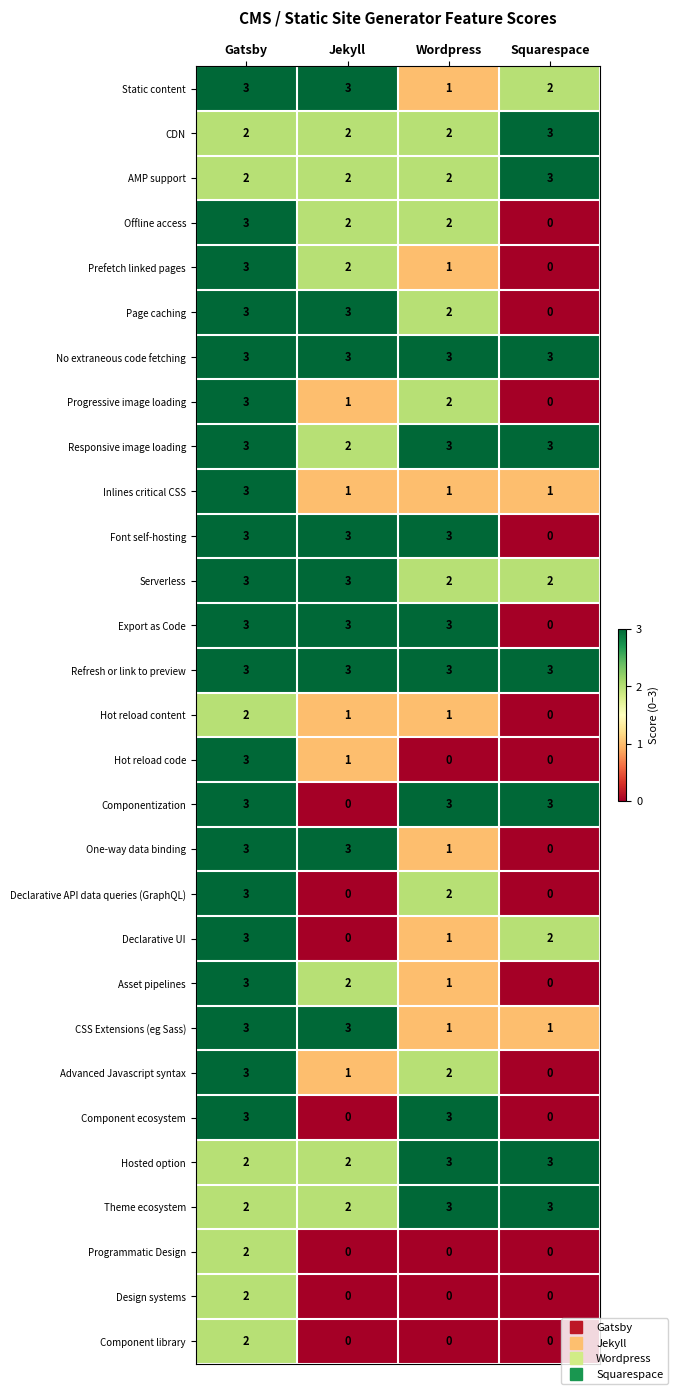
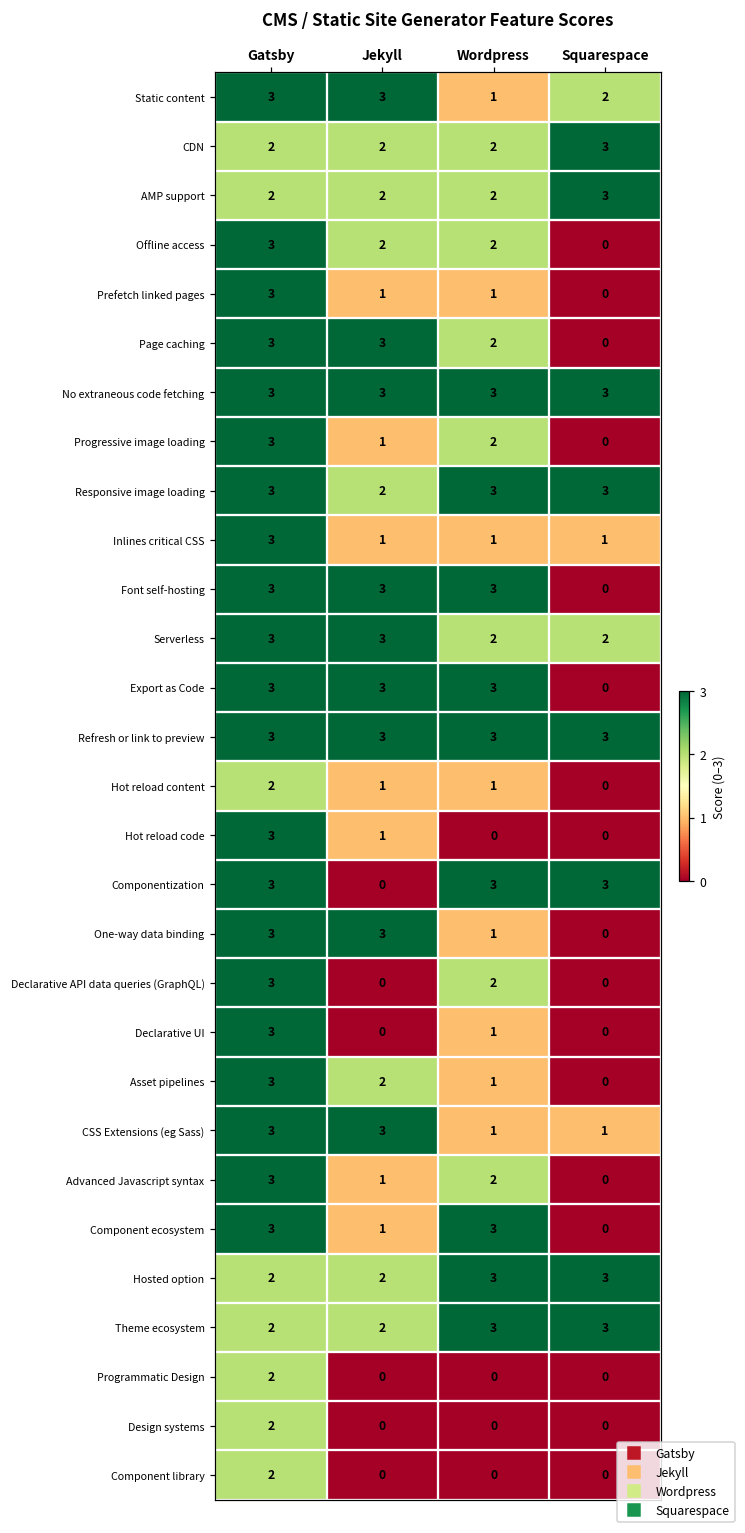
  {
    "Static content": {
      "Gatsby": 3,
      "Jekyll": 3,
      "Wordpress": 1,
      "Squarespace": 2
    },
    "CDN": {
      "Gatsby": 2,
      "Jekyll": 2,
      "Wordpress": 2,
      "Squarespace": 3
    },
    "AMP support": {
      "Gatsby": 2,
      "Jekyll": 2,
      "Wordpress": 2,
      "Squarespace": 3
    },
    "Offline access": {
      "Gatsby": 3,
      "Jekyll": 2,
      "Wordpress": 2,
      "Squarespace": 0
    },
    "Prefetch linked pages": {
      "Gatsby": 3,
-     "Jekyll": 2,
+     "Jekyll": 1,
      "Wordpress": 1,
      "Squarespace": 0
    },
    "Page caching": {
      "Gatsby": 3,
      "Jekyll": 3,
      "Wordpress": 2,
      "Squarespace": 0
    },
    "No extraneous code fetching": {
      "Gatsby": 3,
      "Jekyll": 3,
      "Wordpress": 3,
      "Squarespace": 3
    },
    "Progressive image loading": {
      "Gatsby": 3,
      "Jekyll": 1,
      "Wordpress": 2,
      "Squarespace": 0
    },
    "Responsive image loading": {
      "Gatsby": 3,
      "Jekyll": 2,
      "Wordpress": 3,
      "Squarespace": 3
    },
    "Inlines critical CSS": {
      "Gatsby": 3,
      "Jekyll": 1,
      "Wordpress": 1,
      "Squarespace": 1
    },
    "Font self-hosting": {
      "Gatsby": 3,
      "Jekyll": 3,
      "Wordpress": 3,
      "Squarespace": 0
    },
    "Serverless": {
      "Gatsby": 3,
      "Jekyll": 3,
      "Wordpress": 2,
      "Squarespace": 2
    },
    "Export as Code": {
      "Gatsby": 3,
      "Jekyll": 3,
      "Wordpress": 3,
      "Squarespace": 0
    },
    "Refresh or link to preview": {
      "Gatsby": 3,
      "Jekyll": 3,
      "Wordpress": 3,
      "Squarespace": 3
    },
    "Hot reload content": {
      "Gatsby": 2,
      "Jekyll": 1,
      "Wordpress": 1,
      "Squarespace": 0
    },
    "Hot reload code": {
      "Gatsby": 3,
      "Jekyll": 1,
      "Wordpress": 0,
      "Squarespace": 0
    },
    "Componentization": {
      "Gatsby": 3,
      "Jekyll": 0,
      "Wordpress": 3,
      "Squarespace": 3
    },
    "One-way data binding": {
      "Gatsby": 3,
      "Jekyll": 3,
      "Wordpress": 1,
      "Squarespace": 0
    },
    "Declarative API data queries (GraphQL)": {
      "Gatsby": 3,
      "Jekyll": 0,
      "Wordpress": 2,
      "Squarespace": 0
    },
    "Declarative UI": {
      "Gatsby": 3,
      "Jekyll": 0,
      "Wordpress": 1,
-     "Squarespace": 2
+     "Squarespace": 0
    },
    "Asset pipelines": {
      "Gatsby": 3,
      "Jekyll": 2,
      "Wordpress": 1,
      "Squarespace": 0
    },
    "CSS Extensions (eg Sass)": {
      "Gatsby": 3,
      "Jekyll": 3,
      "Wordpress": 1,
      "Squarespace": 1
    },
    "Advanced Javascript syntax": {
      "Gatsby": 3,
      "Jekyll": 1,
      "Wordpress": 2,
      "Squarespace": 0
    },
    "Component ecosystem": {
      "Gatsby": 3,
-     "Jekyll": 0,
+     "Jekyll": 1,
      "Wordpress": 3,
      "Squarespace": 0
    },
    "Hosted option": {
      "Gatsby": 2,
      "Jekyll": 2,
      "Wordpress": 3,
      "Squarespace": 3
    },
    "Theme ecosystem": {
      "Gatsby": 2,
      "Jekyll": 2,
      "Wordpress": 3,
      "Squarespace": 3
    },
    "Programmatic Design": {
      "Gatsby": 2,
      "Jekyll": 0,
      "Wordpress": 0,
      "Squarespace": 0
    },
    "Design systems": {
      "Gatsby": 2,
      "Jekyll": 0,
      "Wordpress": 0,
      "Squarespace": 0
    },
    "Component library": {
      "Gatsby": 2,
      "Jekyll": 0,
      "Wordpress": 0,
      "Squarespace": 0
    }
  }
